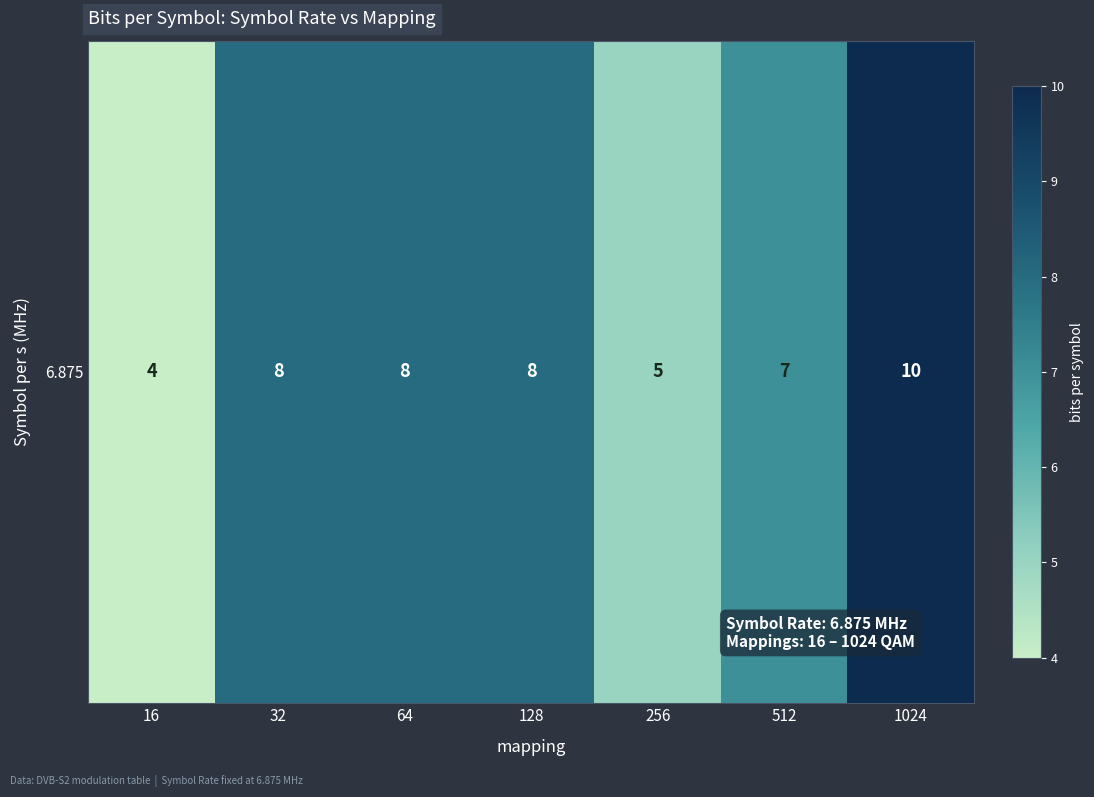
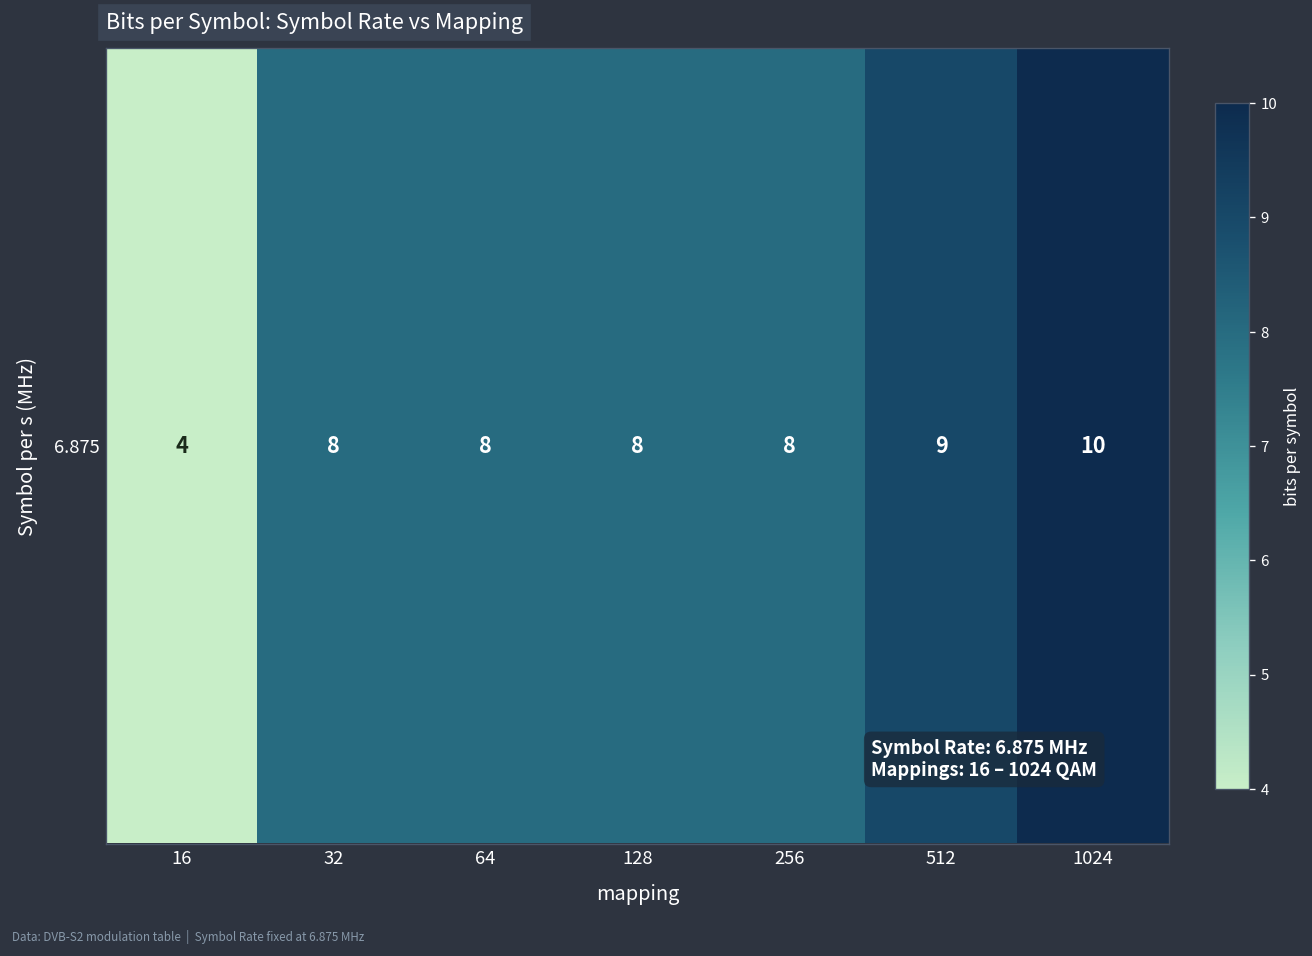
  {
    "6.875": {
      "16": 4,
      "32": 8,
      "64": 8,
      "128": 8,
-     "256": 5,
-     "512": 7,
+     "256": 8,
+     "512": 9,
      "1024": 10
    }
  }
